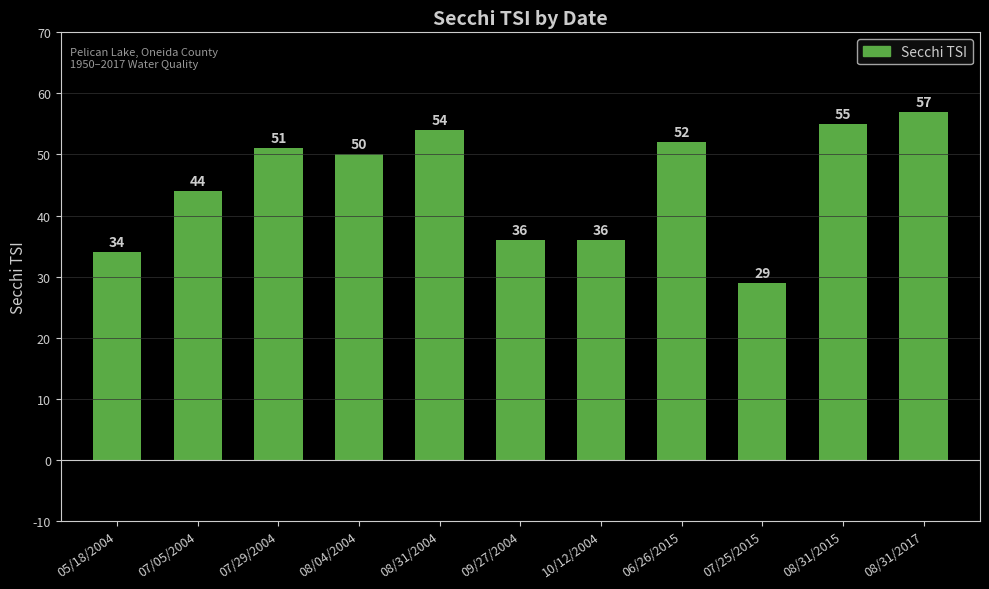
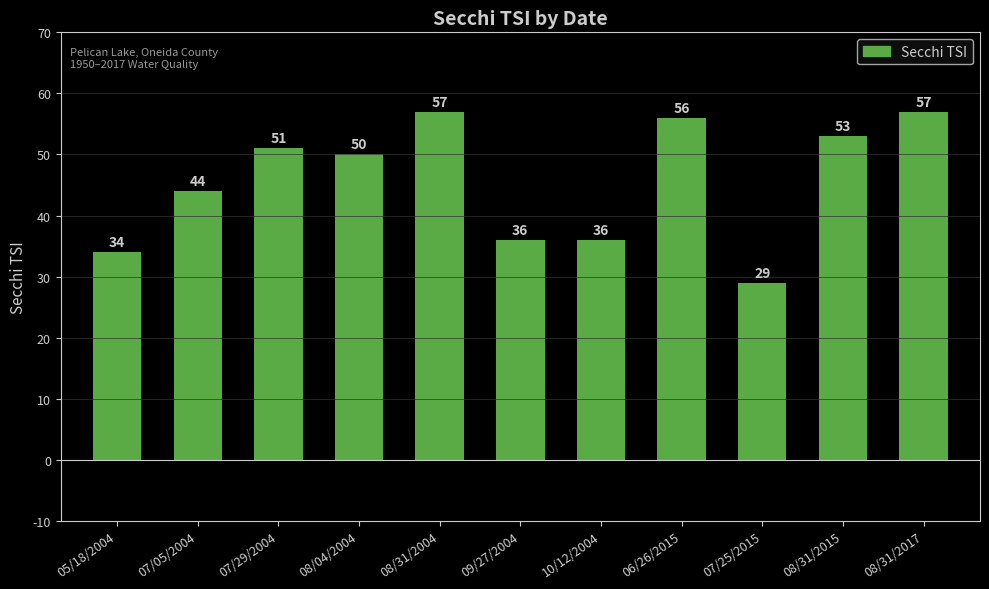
  {
    "05/18/2004": 34,
    "07/05/2004": 44,
    "07/29/2004": 51,
    "08/04/2004": 50,
-   "08/31/2004": 54,
+   "08/31/2004": 57,
    "09/27/2004": 36,
    "10/12/2004": 36,
-   "06/26/2015": 52,
+   "06/26/2015": 56,
    "07/25/2015": 29,
-   "08/31/2015": 55,
+   "08/31/2015": 53,
    "08/31/2017": 57
  }
